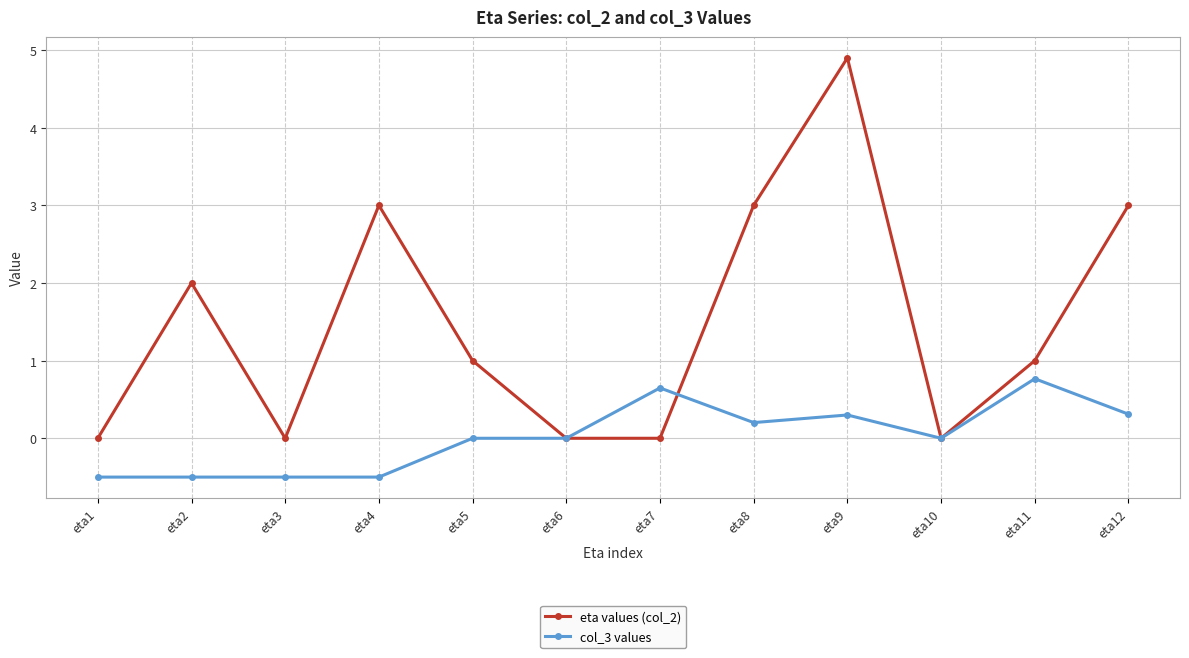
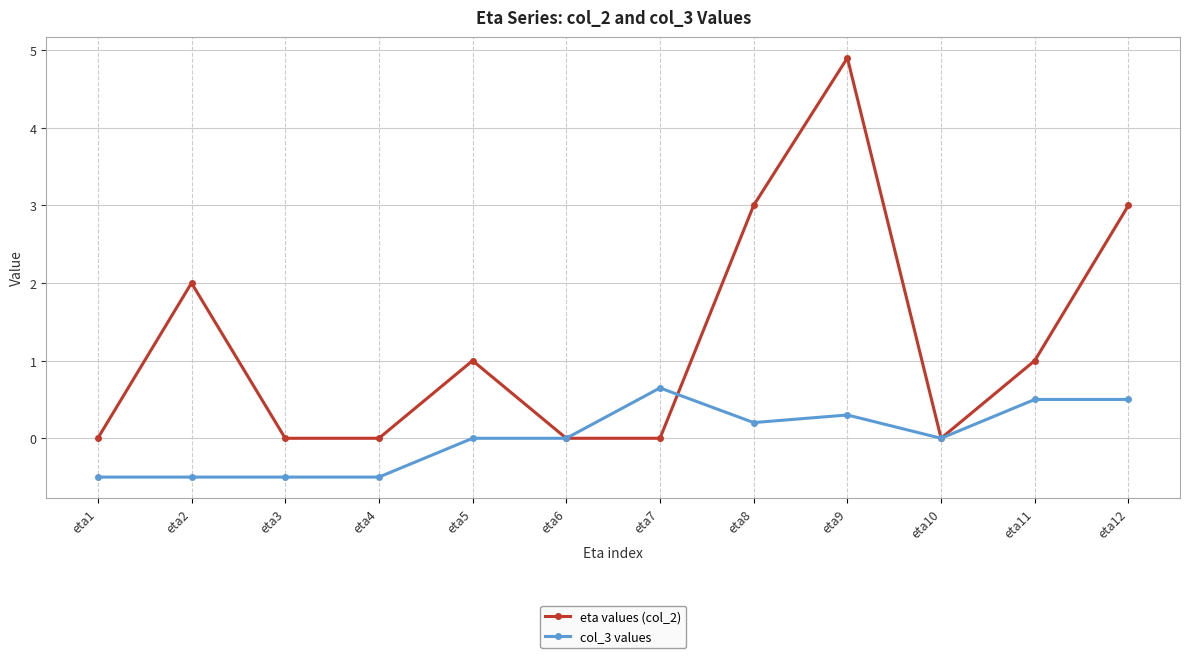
  {
    "eta values (col_2)": {
      "eta1": 0,
      "eta2": 2,
      "eta3": 0,
-     "eta4": 3,
+     "eta4": 0,
      "eta5": 1,
      "eta7": 0,
      "eta8": 3,
      "eta9": 4.9,
      "eta11": 1,
      "eta12": 3
    },
    "col_3 values": {
      "eta1": -0.5,
      "eta2": -0.5,
      "eta3": -0.5,
      "eta4": -0.5,
      "eta5": 0.0,
      "eta7": 0.6,
      "eta8": 0.2,
      "eta9": 0.3,
-     "eta11": 0.8,
-     "eta12": 0.3
+     "eta11": 0.5,
+     "eta12": 0.5
    }
  }
